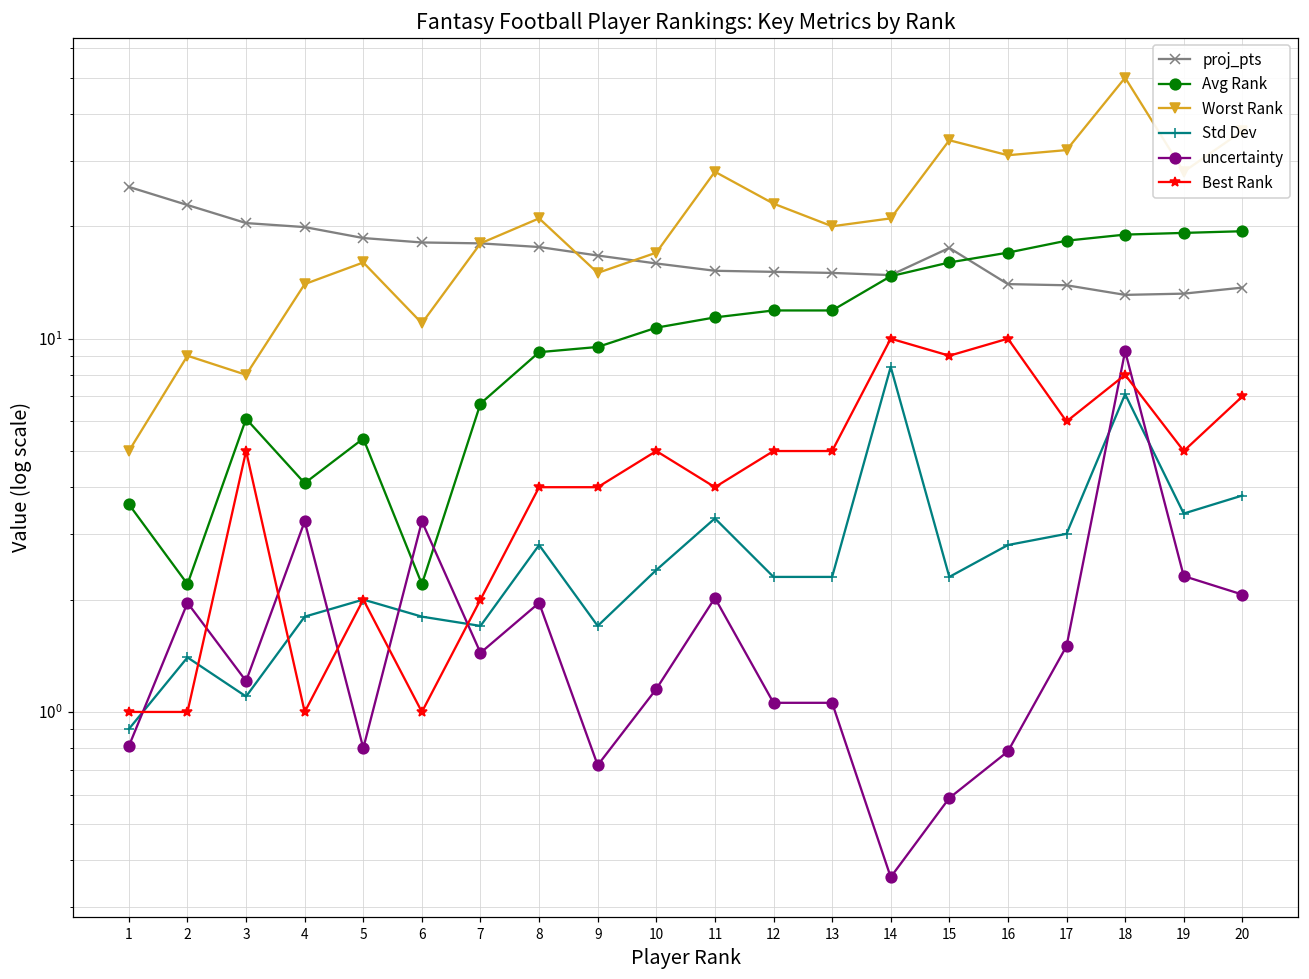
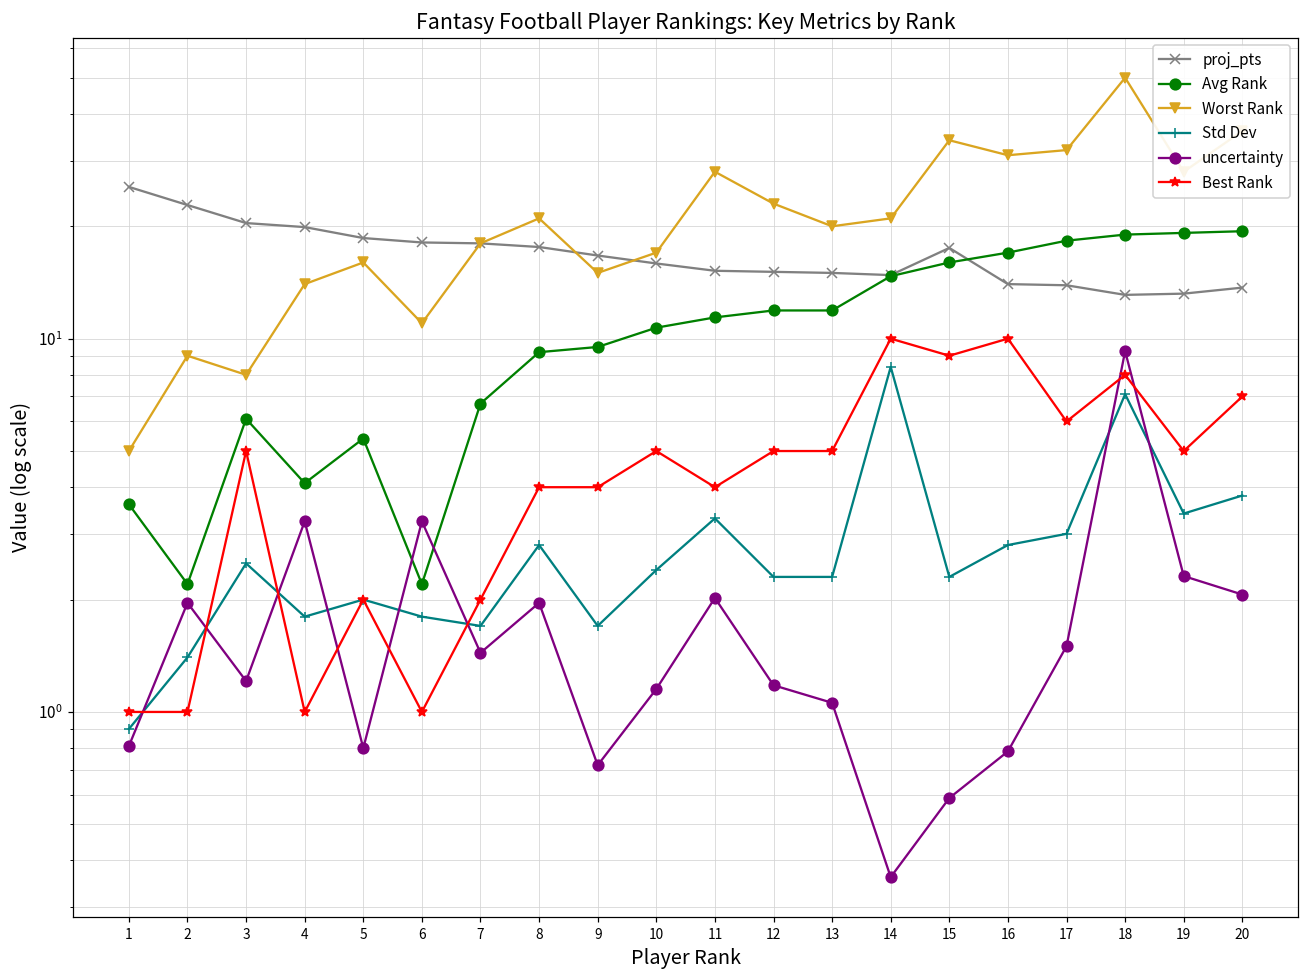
  {
    "proj_pts": {
      "1": 26,
      "2": 23,
      "3": 20,
      "4": 20,
      "5": 19,
      "6": 18,
      "8": 18,
      "9": 17,
      "10": 16,
      "11": 15,
      "12": 15,
      "13": 15,
      "15": 18,
      "16": 14.0,
      "17": 13.9,
      "18": 13.1,
      "19": 13.2,
      "20": 13.7
    },
    "Avg Rank": {
      "1": 3.6,
      "2": 2.2,
      "3": 6.1,
      "4": 4.1,
      "5": 5.4,
      "6": 2.2,
      "7": 6.7,
      "8": 9.2,
      "9": 9.5,
      "10": 10.7,
      "11": 11.4,
      "12": 11.9,
      "13": 11.9,
      "15": 16,
      "16": 17,
      "17": 18,
      "18": 19,
      "19": 19,
      "20": 19
    },
    "Worst Rank": {
      "1": 5.0,
      "2": 9.0,
      "3": 8.0,
      "4": 14.0,
      "5": 16,
      "6": 11.0,
      "8": 21,
      "9": 15,
      "10": 17,
      "11": 28,
      "12": 23,
      "13": 20,
      "14": 21,
      "15": 34,
      "16": 31,
      "17": 32,
      "18": 50
    },
    "Std Dev": {
      "1": 0.9,
      "2": 1.4,
-     "3": 1.1,
+     "3": 2.5,
      "4": 1.8,
      "6": 1.8,
      "7": 1.7,
      "8": 2.8,
      "9": 1.7,
      "10": 2.4,
      "11": 3.3,
      "12": 2.3,
      "13": 2.3,
      "14": 8.4,
      "15": 2.3,
      "16": 2.8,
      "17": 3.0,
      "18": 7.1,
      "19": 3.4,
      "20": 3.8
    },
    "uncertainty": {
      "1": 0.81,
      "2": 2.0,
      "3": 1.21,
      "4": 3.2,
      "5": 0.80,
      "6": 3.2,
      "7": 1.44,
      "8": 2.0,
      "9": 0.72,
      "10": 1.15,
      "11": 2.0,
-     "12": 1.06,
+     "12": 1.18,
      "13": 1.06,
      "14": 0.36,
      "15": 0.59,
      "16": 0.78,
      "17": 1.5,
      "18": 9.3,
      "19": 2.3,
      "20": 2.1
    },
    "Best Rank": {
      "1": 1.00,
      "2": 1.00,
      "3": 5.0,
      "4": 1.00,
      "6": 1.00,
      "7": 2.0,
      "8": 4.0,
      "9": 4.0,
      "10": 5.0,
      "11": 4.0,
      "12": 5.0,
      "13": 5.0,
      "14": 10.0,
      "15": 9.0,
      "16": 10.0,
      "17": 6.0,
      "18": 8.0,
      "19": 5.0,
      "20": 7.0
    }
  }
